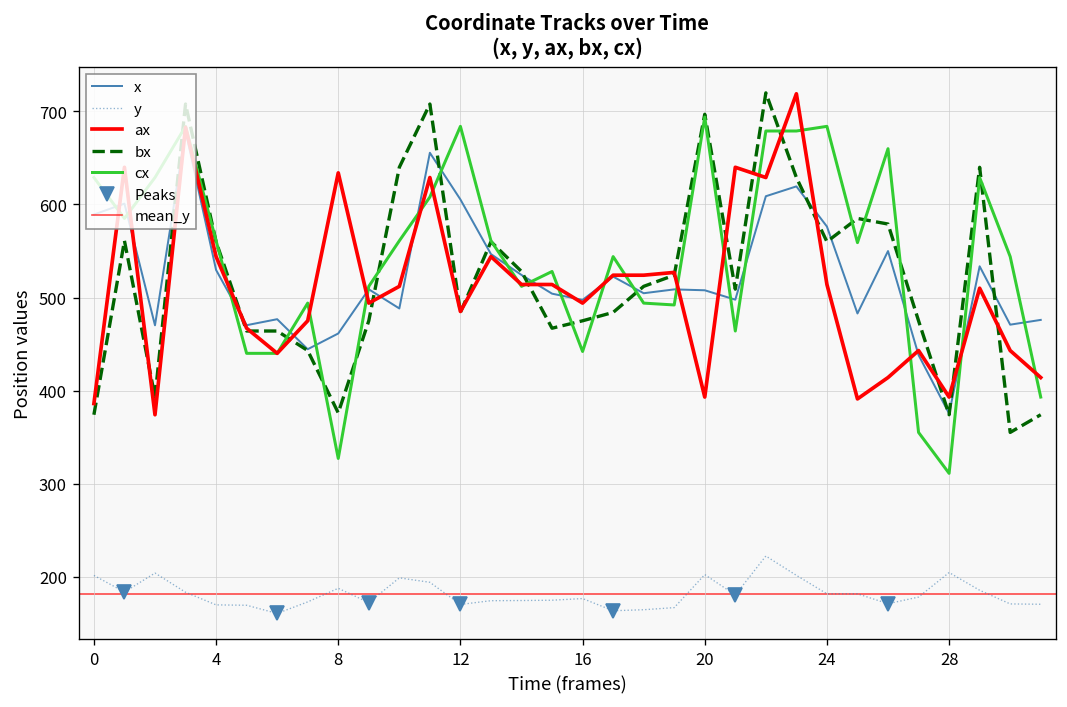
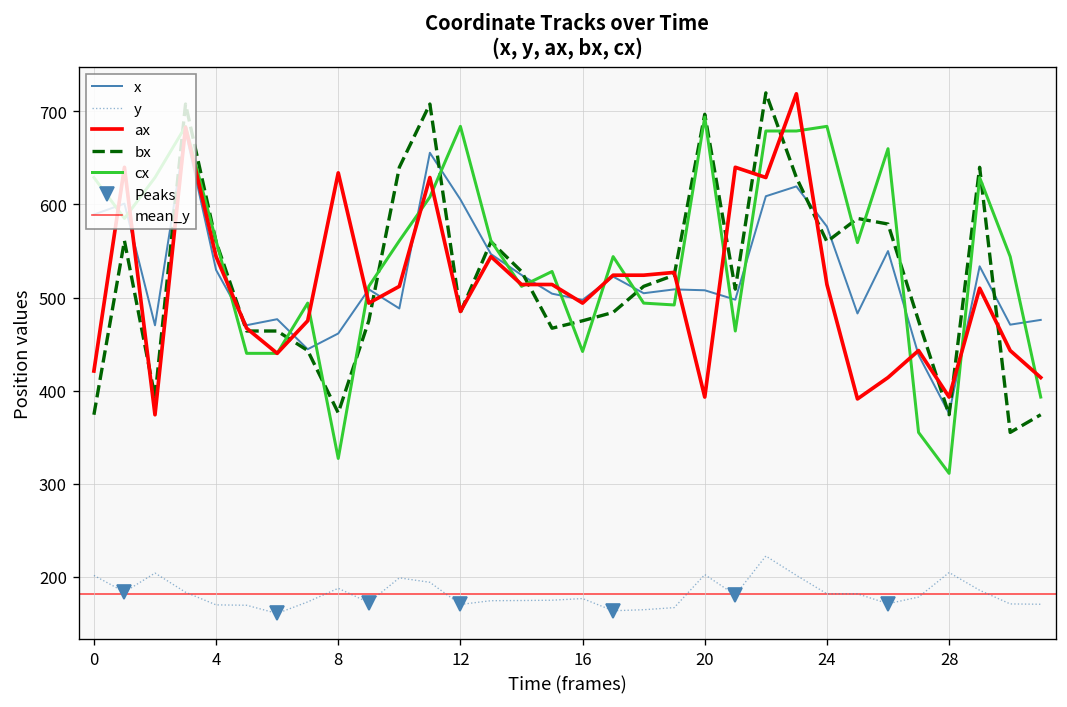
  {
    "ax": {
-     "0": 390,
+     "0": 420,
      "4": 540,
      "8": 630,
      "16": 490,
      "20": 390,
      "24": 510,
      "28": 390
    },
    "bx": {
      "0": 370,
      "8": 380,
      "16": 480,
      "24": 560
    },
    "cx": {
      "8": 330,
      "12": 680,
      "16": 440,
      "24": 680,
      "28": 310
    }
  }
